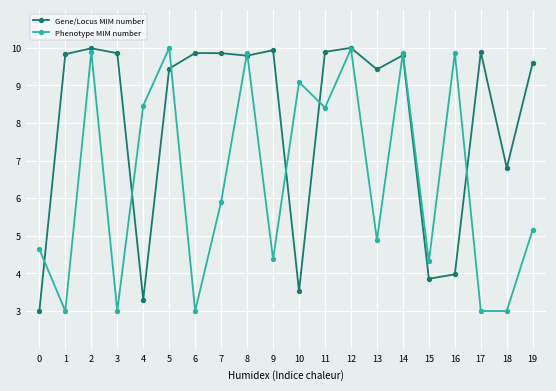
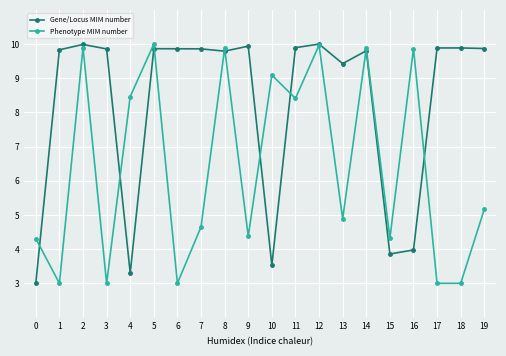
  {
    "Gene/Locus MIM number": {
      "0": 3.0,
      "1": 9.8,
      "2": 10.0,
      "3": 9.9,
      "4": 3.3,
-     "5": 9.4,
+     "5": 9.9,
      "6": 9.9,
      "7": 9.9,
      "8": 9.8,
      "9": 9.9,
      "10": 3.5,
      "11": 9.9,
      "13": 9.4,
      "15": 3.9,
      "16": 4.0,
      "17": 9.9,
-     "18": 6.8,
-     "19": 9.6
+     "18": 9.9,
+     "19": 9.9
    },
    "Phenotype MIM number": {
-     "0": 4.6,
+     "0": 4.3,
      "1": 3.0,
      "2": 9.9,
      "3": 3.0,
      "4": 8.5,
      "5": 10.0,
      "6": 3.0,
-     "7": 5.9,
+     "7": 4.7,
      "8": 9.9,
      "9": 4.4,
      "10": 9.1,
      "11": 8.4,
      "13": 4.9,
      "15": 4.3,
      "16": 9.9,
      "17": 3.0,
      "18": 3.0,
      "19": 5.2
    }
  }
